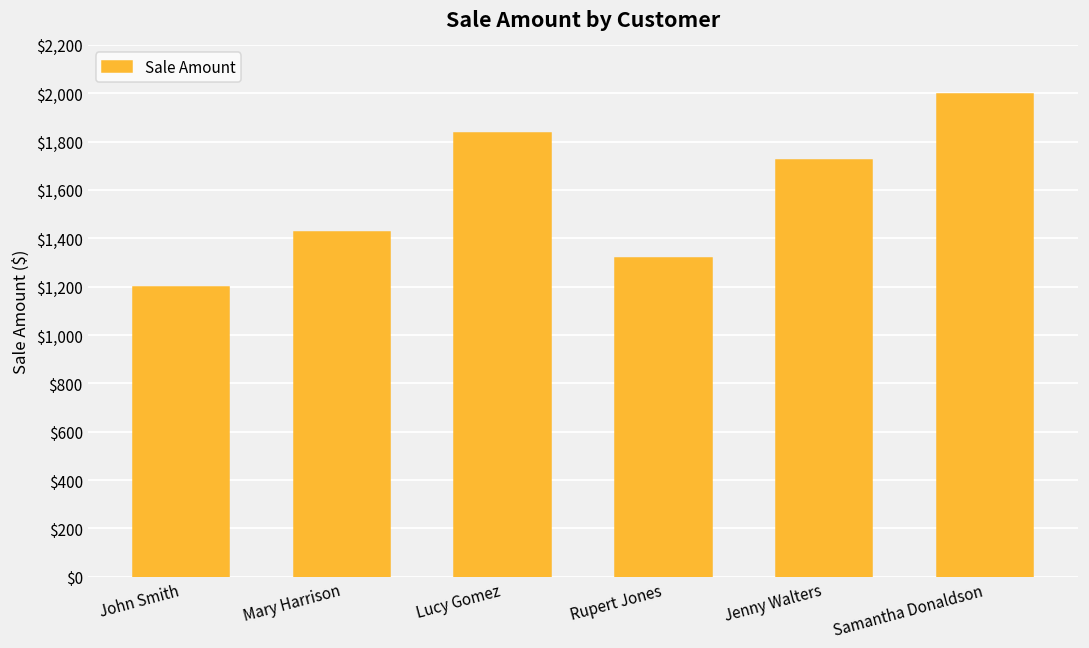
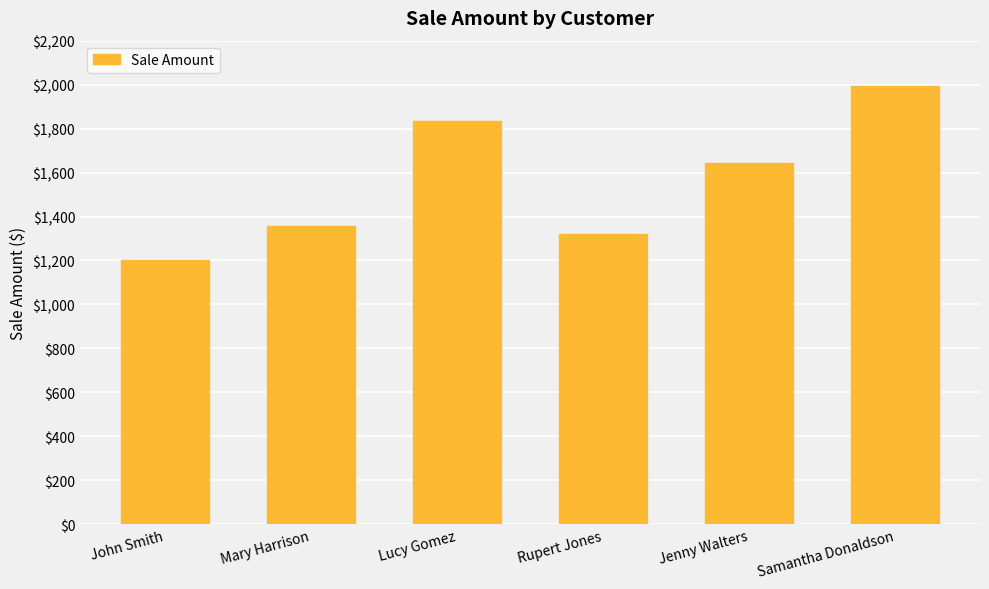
  {
    "John Smith": "$1,200",
-   "Mary Harrison": "$1,430",
+   "Mary Harrison": "$1,360",
    "Lucy Gomez": "$1,830",
    "Rupert Jones": "$1,320",
-   "Jenny Walters": "$1,730",
+   "Jenny Walters": "$1,650",
    "Samantha Donaldson": "$2,000"
  }
